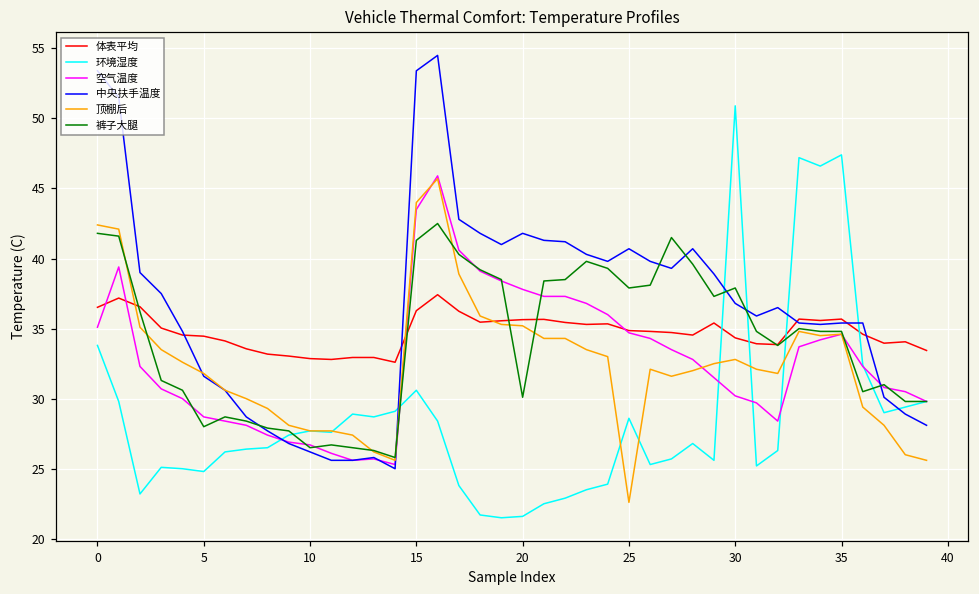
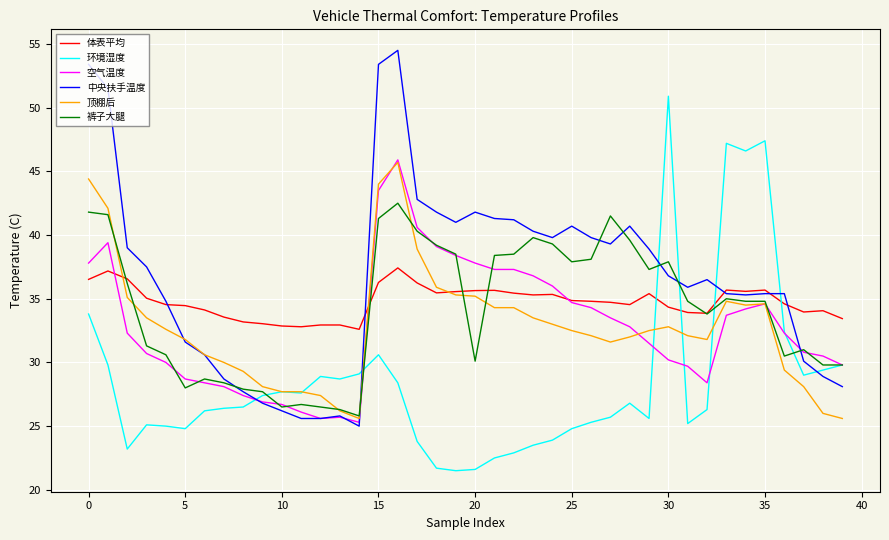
  {
    "体表平均": {
      "0": 36.5,
      "5": 34.5,
      "10": 32.9,
      "15": 36.3,
      "20": 35.6,
      "30": 34.3,
      "35": 35.7
    },
    "环境湿度": {
      "0": 33.8,
      "5": 24.8,
      "15": 30.6,
      "20": 21.6,
-     "25": 28.6,
+     "25": 24.8,
      "30": 50.9,
      "35": 47.4
    },
    "空气温度": {
-     "0": 35.1,
+     "0": 37.8,
      "5": 28.7,
      "15": 43.5,
      "20": 37.8,
      "30": 30.2
    },
    "中央扶手温度": {
      "5": 31.6,
      "10": 26.2,
      "15": 53.4,
      "20": 41.8,
      "25": 40.7,
      "30": 36.8,
      "35": 35.4
    },
    "顶棚后": {
-     "0": 42.4,
+     "0": 44.4,
      "5": 31.8,
      "15": 44.0,
      "20": 35.2,
-     "25": 22.6,
+     "25": 32.5,
      "30": 32.8
    },
    "裤子大腿": {
      "0": 41.8,
      "5": 28.0,
      "15": 41.3,
      "20": 30.1,
      "25": 37.9,
      "30": 37.9
    }
  }
